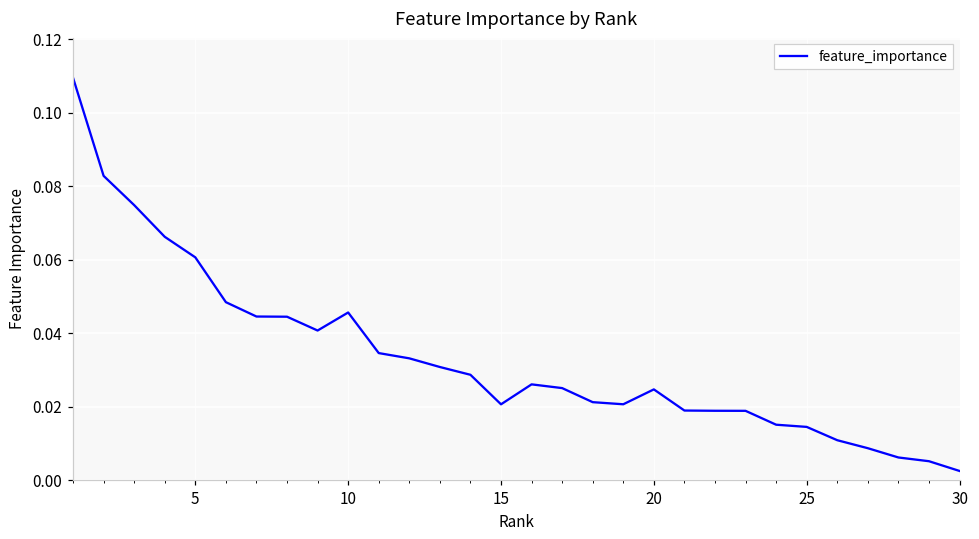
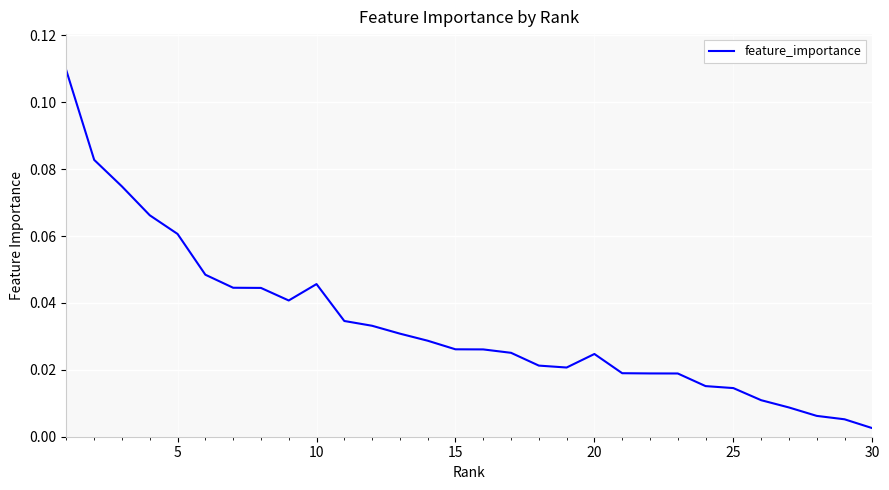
  {
    "5": 0.061,
    "10": 0.046,
-   "15": 0.021,
+   "15": 0.026,
    "20": 0.025,
    "25": 0.015,
    "30": 0.003
  }
